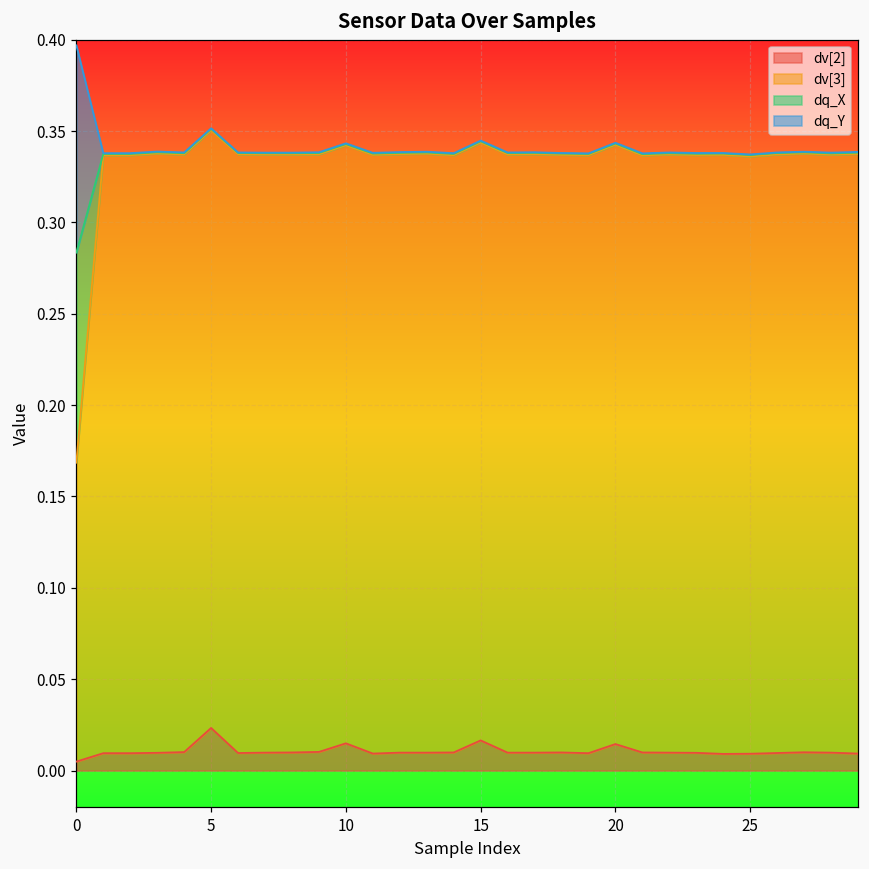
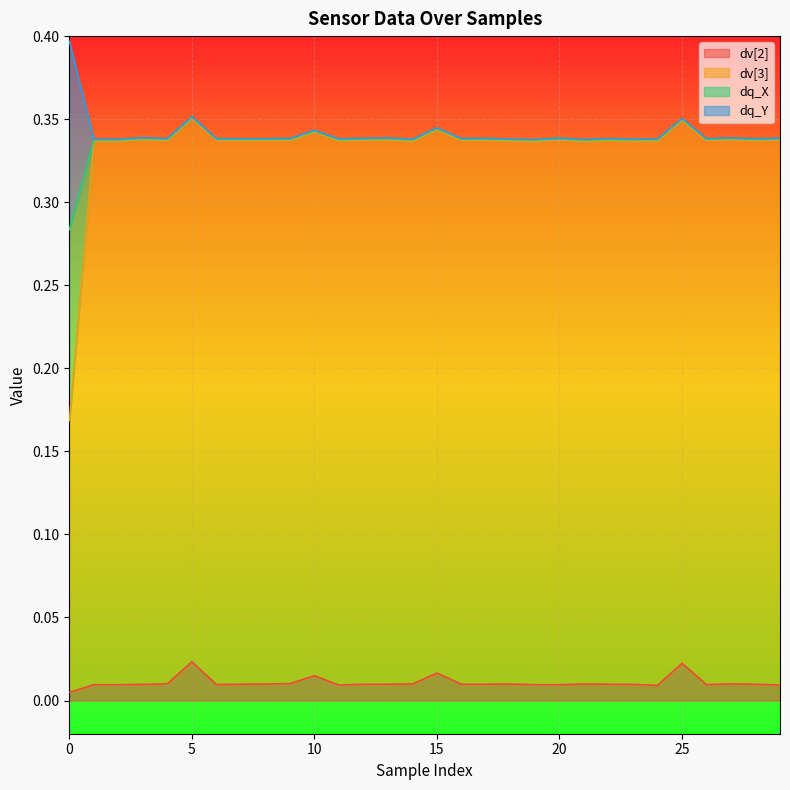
  {
    "dv[2]": {
      "0": 0.005,
      "5": 0.023,
      "10": 0.015,
      "15": 0.017,
-     "20": 0.015,
-     "25": 0.009
+     "20": 0.010,
+     "25": 0.022
    },
    "dv[3]": {
      "0": 0.164
    },
    "dq_X": {
      "0": 0.115
    },
    "dq_Y": {
      "0": 0.113
    }
  }
